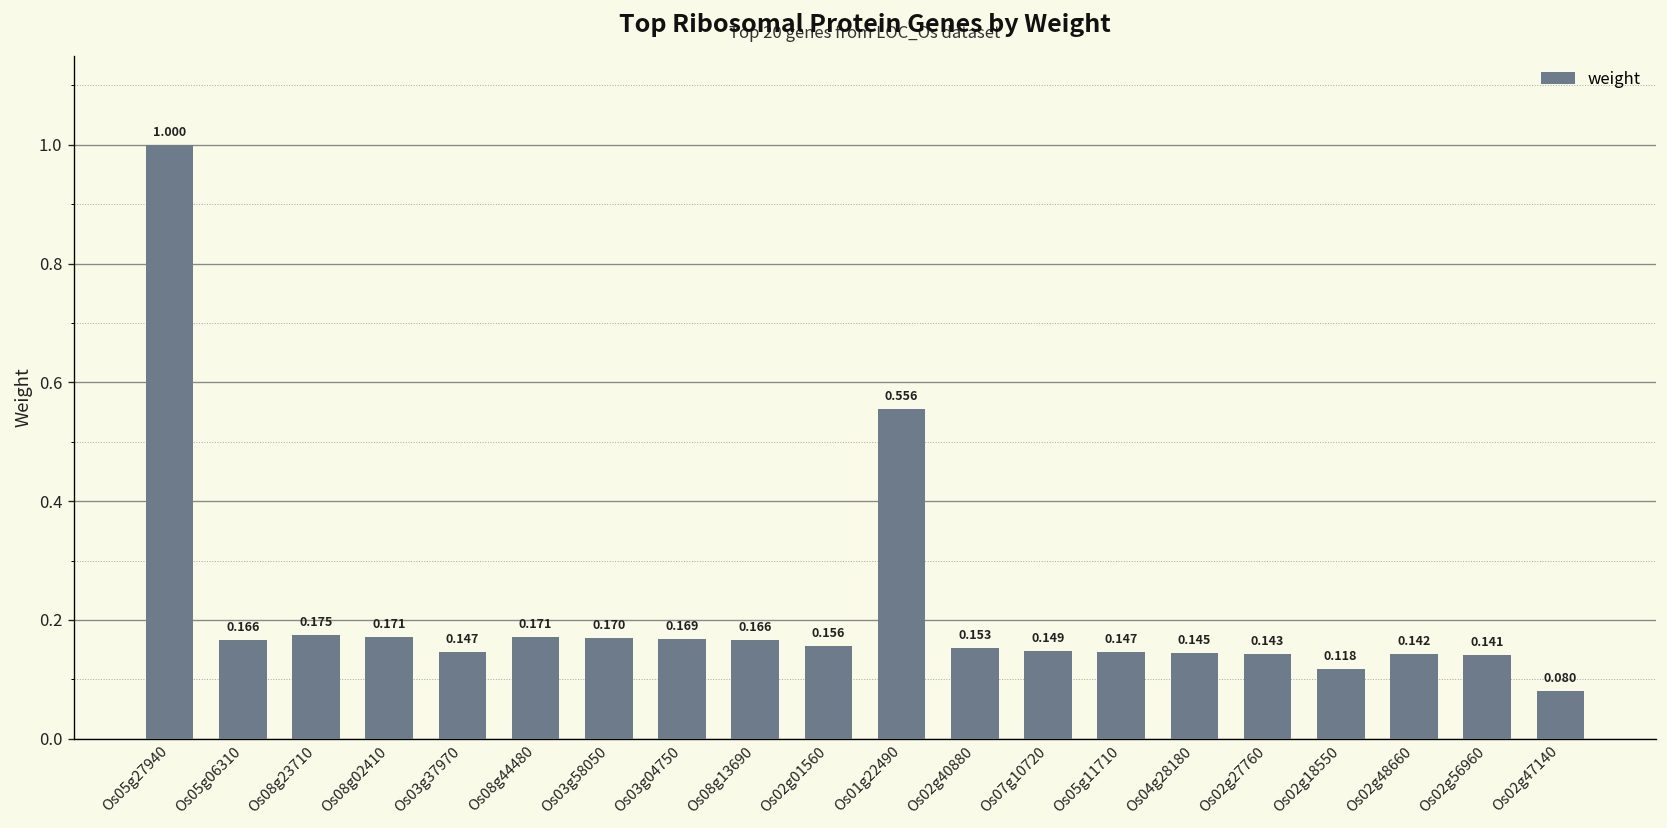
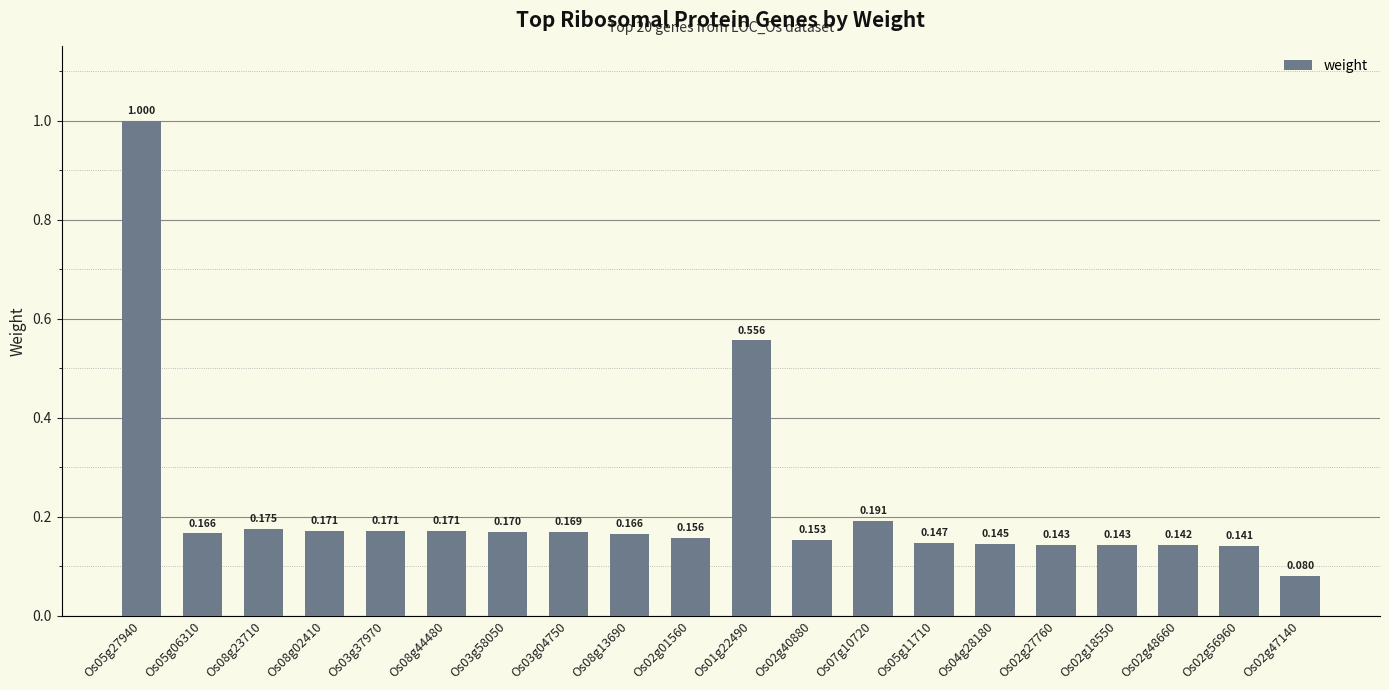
  {
    "Os05g27940": 1.000,
    "Os05g06310": 0.166,
    "Os08g23710": 0.175,
    "Os08g02410": 0.171,
-   "Os03g37970": 0.147,
+   "Os03g37970": 0.171,
    "Os08g44480": 0.171,
    "Os03g58050": 0.170,
    "Os03g04750": 0.169,
    "Os08g13690": 0.166,
    "Os02g01560": 0.156,
    "Os01g22490": 0.556,
    "Os02g40880": 0.153,
-   "Os07g10720": 0.149,
+   "Os07g10720": 0.191,
    "Os05g11710": 0.147,
    "Os04g28180": 0.145,
    "Os02g27760": 0.143,
-   "Os02g18550": 0.118,
+   "Os02g18550": 0.143,
    "Os02g48660": 0.142,
    "Os02g56960": 0.141,
    "Os02g47140": 0.080
  }
